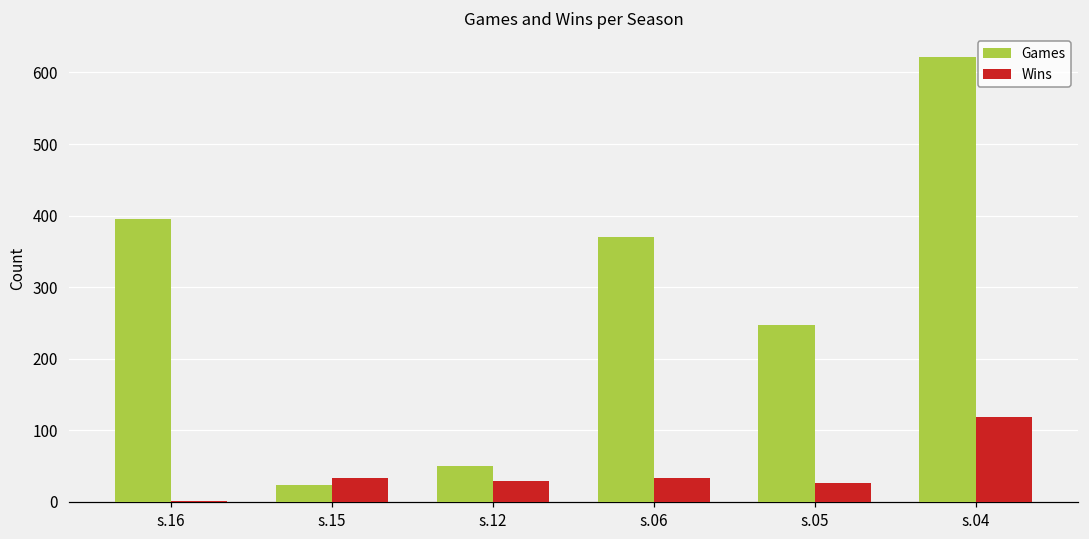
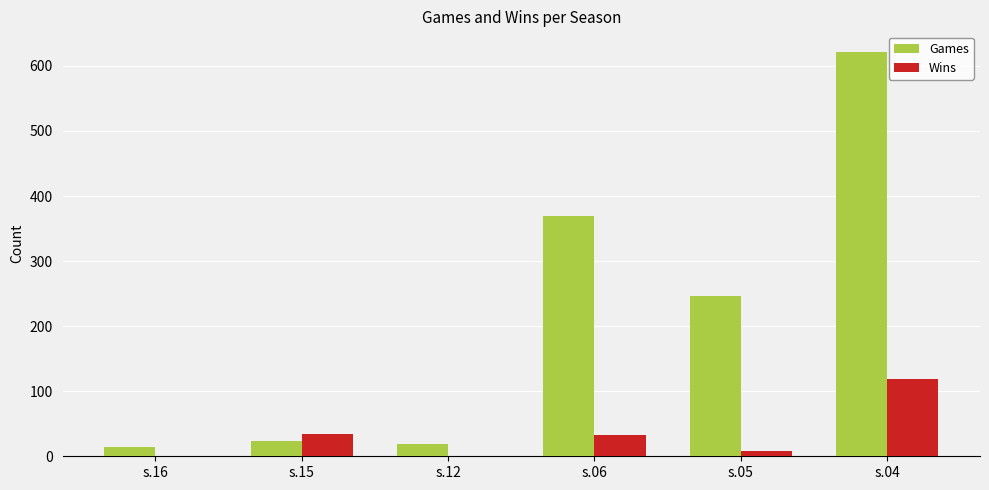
  {
    "Games": {
-     "s.16": 400,
+     "s.16": 10,
      "s.15": 20,
-     "s.12": 50,
+     "s.12": 20,
      "s.06": 370,
      "s.05": 250,
      "s.04": 620
    },
    "Wins": {
      "s.15": 30,
-     "s.12": 30,
+     "s.12": 0,
      "s.06": 30,
-     "s.05": 30,
+     "s.05": 10,
      "s.04": 120
    }
  }
